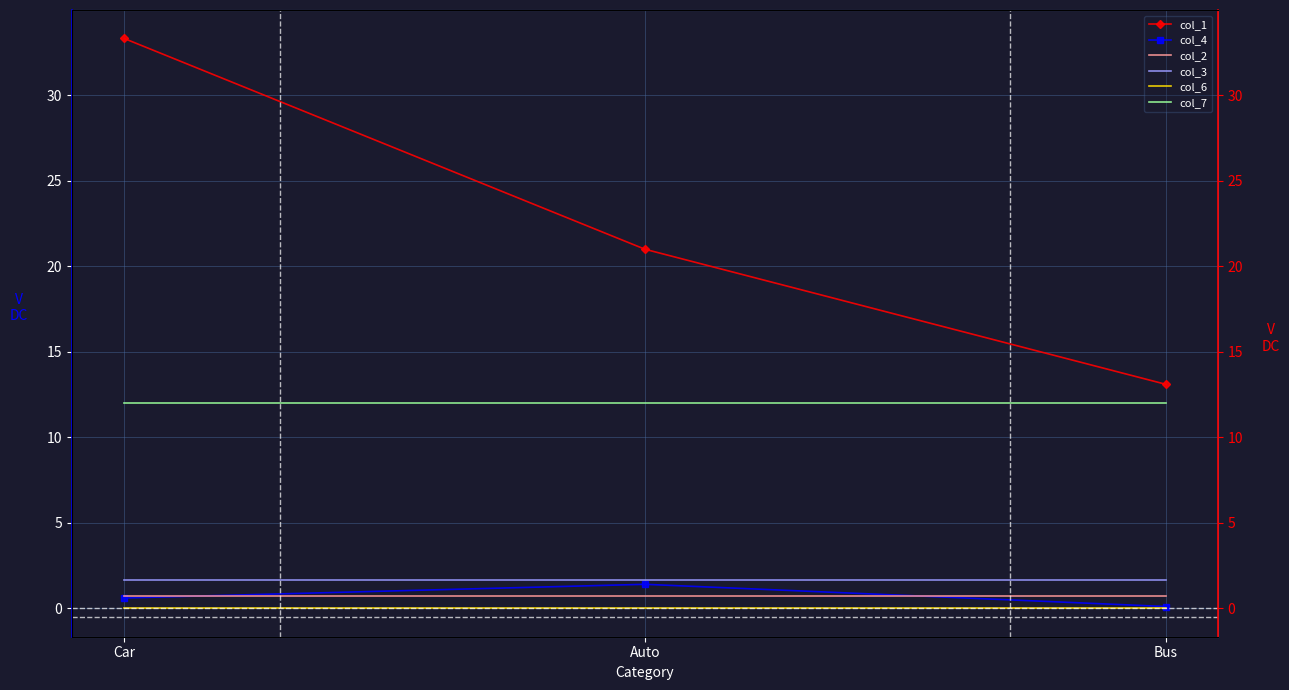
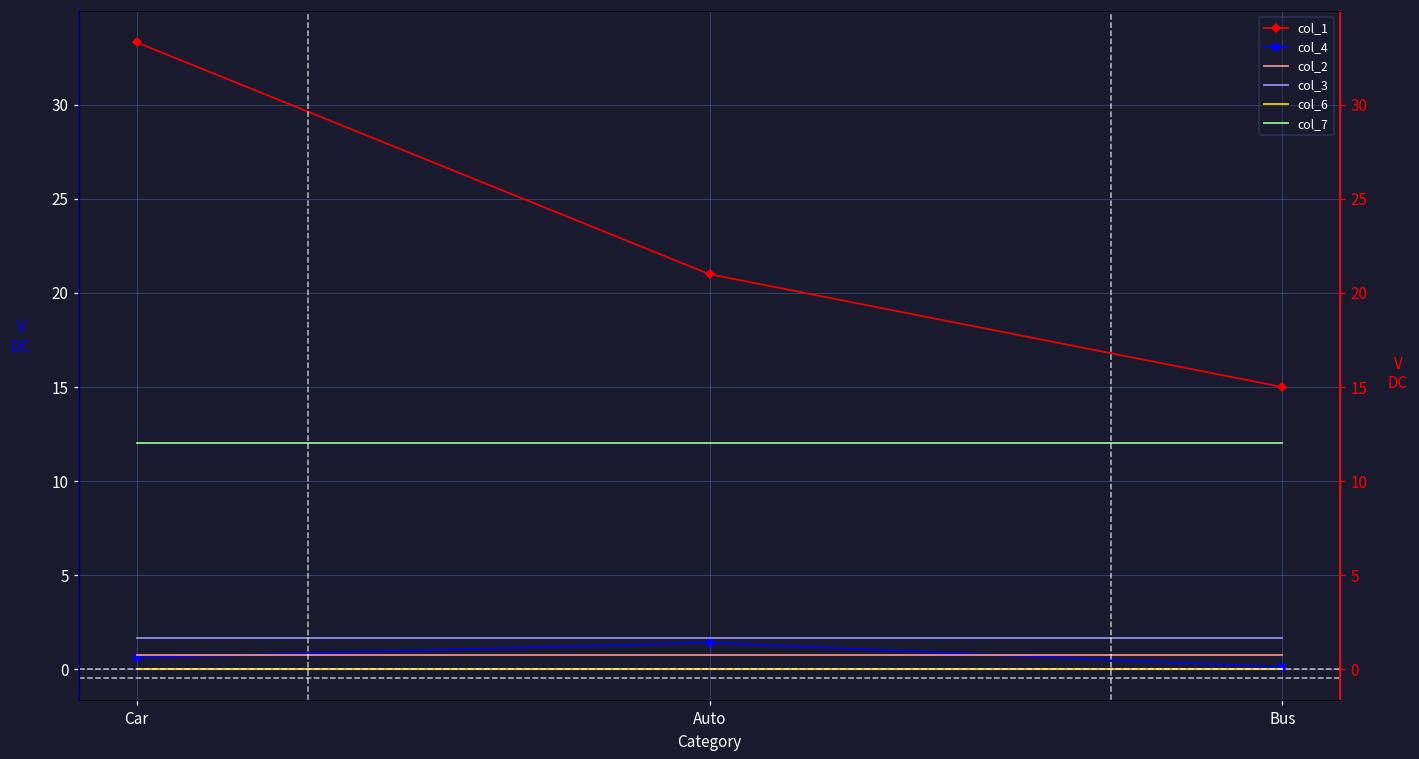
  {
    "col_1": {
      "Car": 33.3,
      "Auto": 21.0,
-     "Bus": 13.1
+     "Bus": 15.0
    },
    "col_4": {
      "Auto": 1.4
    },
    "col_2": {
      "Auto": 0.7,
      "Bus": 0.7
    },
    "col_3": {
      "Car": 1.7,
      "Auto": 1.7,
      "Bus": 1.7
    },
    "col_6": {
      "Car": 0.0,
      "Auto": 0.0
    },
    "col_7": {
      "Car": 12.0,
      "Auto": 12.0,
      "Bus": 12.0
    }
  }
